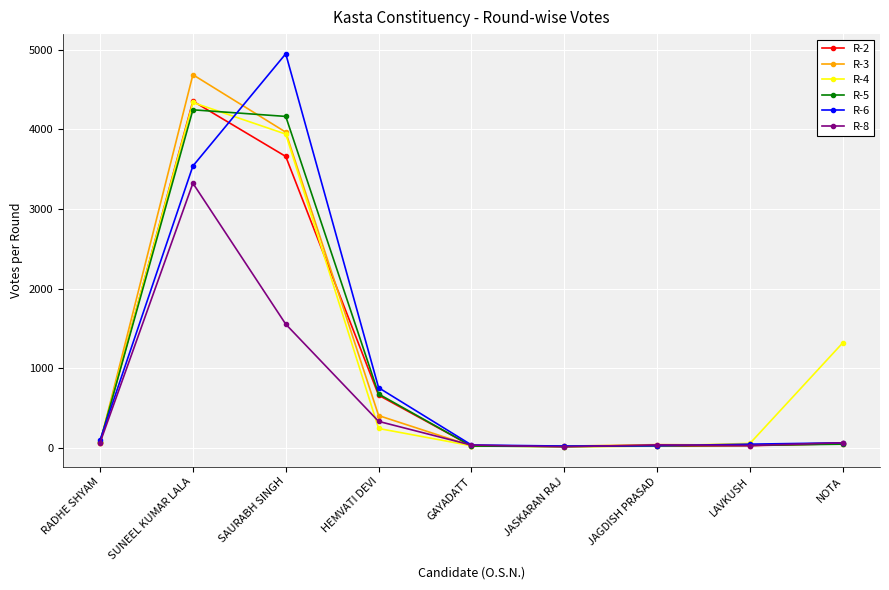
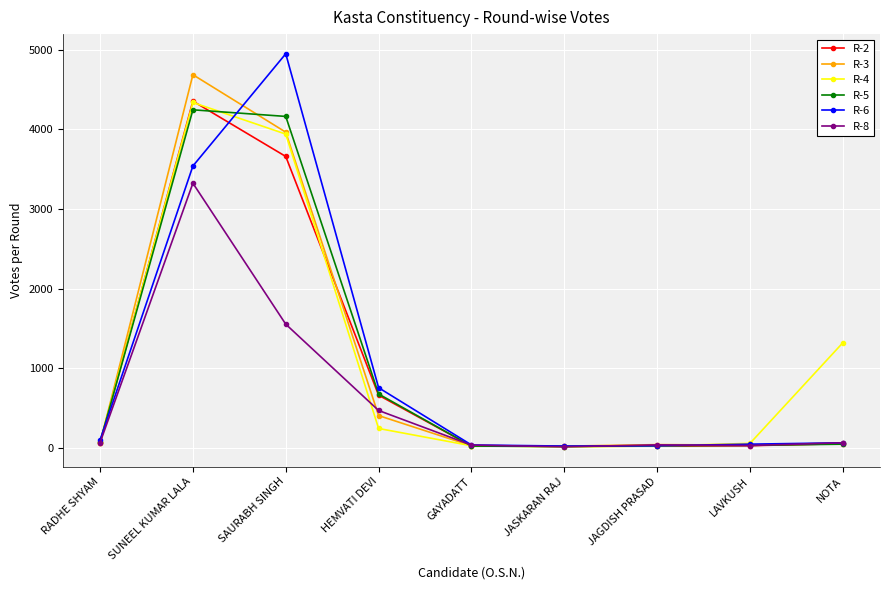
  {
    "R-2": {
      "SAURABH SINGH": 3700
    },
    "R-3": {
      "SUNEEL KUMAR LALA": 4700,
      "HEMVATI DEVI": 400
    },
    "R-4": {
      "HEMVATI DEVI": 200,
      "NOTA": 1300
    },
    "R-5": {
      "SUNEEL KUMAR LALA": 4200,
      "SAURABH SINGH": 4200
    },
    "R-6": {
      "SUNEEL KUMAR LALA": 3500,
      "SAURABH SINGH": 5000,
      "HEMVATI DEVI": 800
    },
    "R-8": {
      "SUNEEL KUMAR LALA": 3300,
      "SAURABH SINGH": 1600,
-     "HEMVATI DEVI": 300
+     "HEMVATI DEVI": 500
    }
  }
